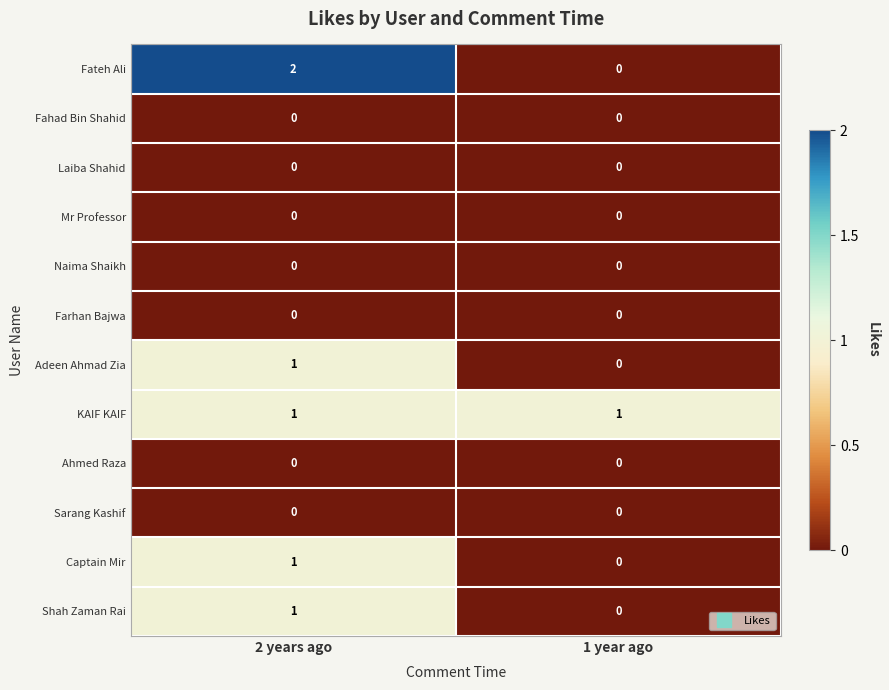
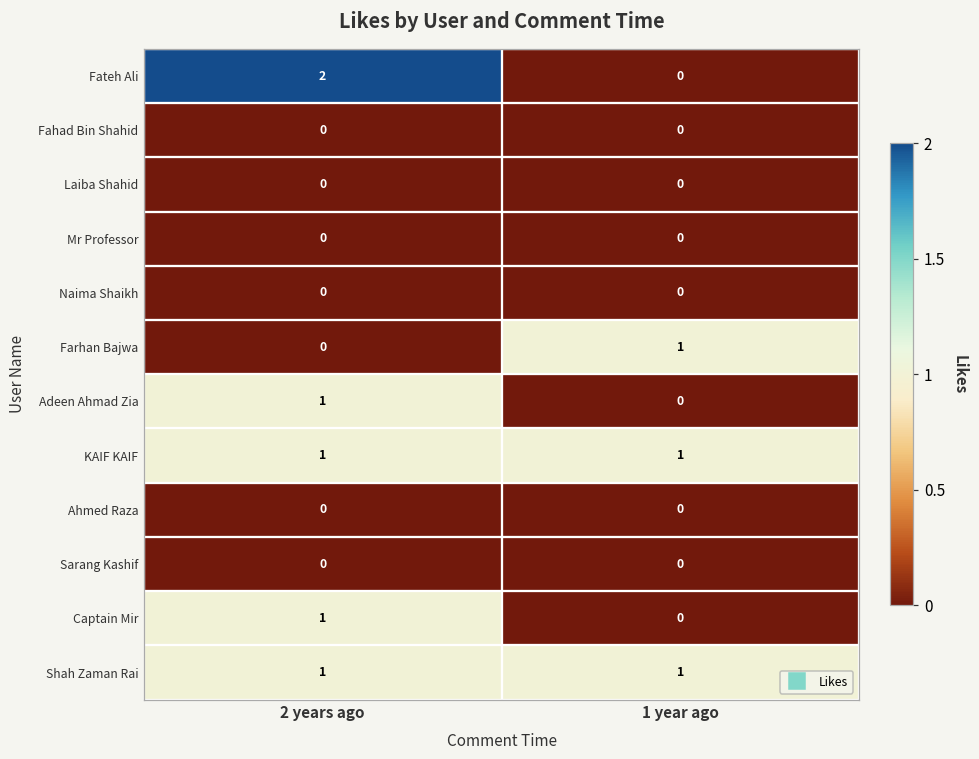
  {
    "Fateh Ali": {
      "2 years ago": 2,
      "1 year ago": 0
    },
    "Fahad Bin Shahid": {
      "2 years ago": 0,
      "1 year ago": 0
    },
    "Laiba Shahid": {
      "2 years ago": 0,
      "1 year ago": 0
    },
    "Mr Professor": {
      "2 years ago": 0,
      "1 year ago": 0
    },
    "Naima Shaikh": {
      "2 years ago": 0,
      "1 year ago": 0
    },
    "Farhan Bajwa": {
      "2 years ago": 0,
-     "1 year ago": 0
+     "1 year ago": 1
    },
    "Adeen Ahmad Zia": {
      "2 years ago": 1,
      "1 year ago": 0
    },
    "KAIF KAIF": {
      "2 years ago": 1,
      "1 year ago": 1
    },
    "Ahmed Raza": {
      "2 years ago": 0,
      "1 year ago": 0
    },
    "Sarang Kashif": {
      "2 years ago": 0,
      "1 year ago": 0
    },
    "Captain Mir": {
      "2 years ago": 1,
      "1 year ago": 0
    },
    "Shah Zaman Rai": {
      "2 years ago": 1,
-     "1 year ago": 0
+     "1 year ago": 1
    }
  }
